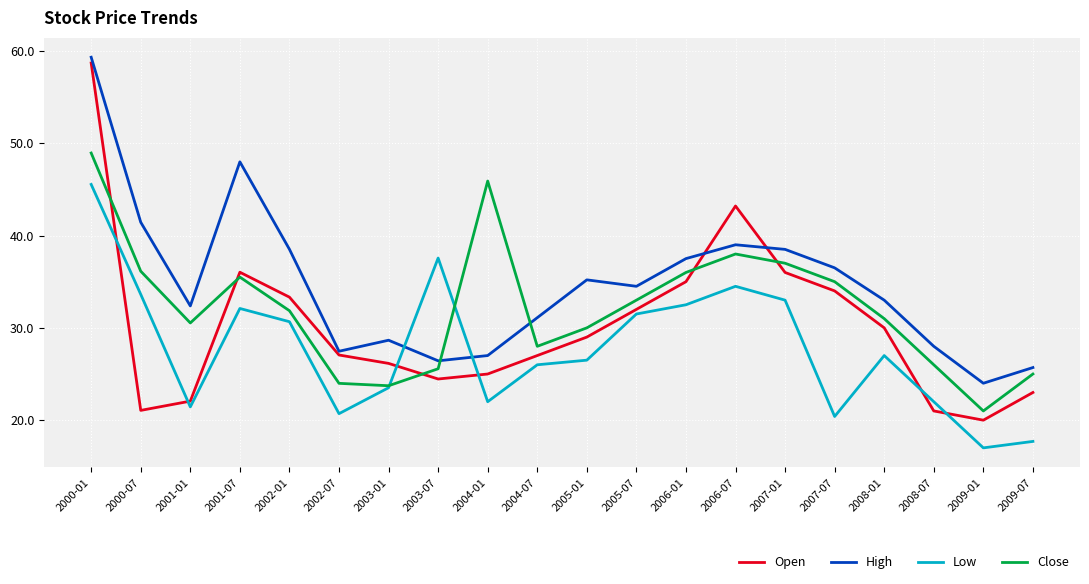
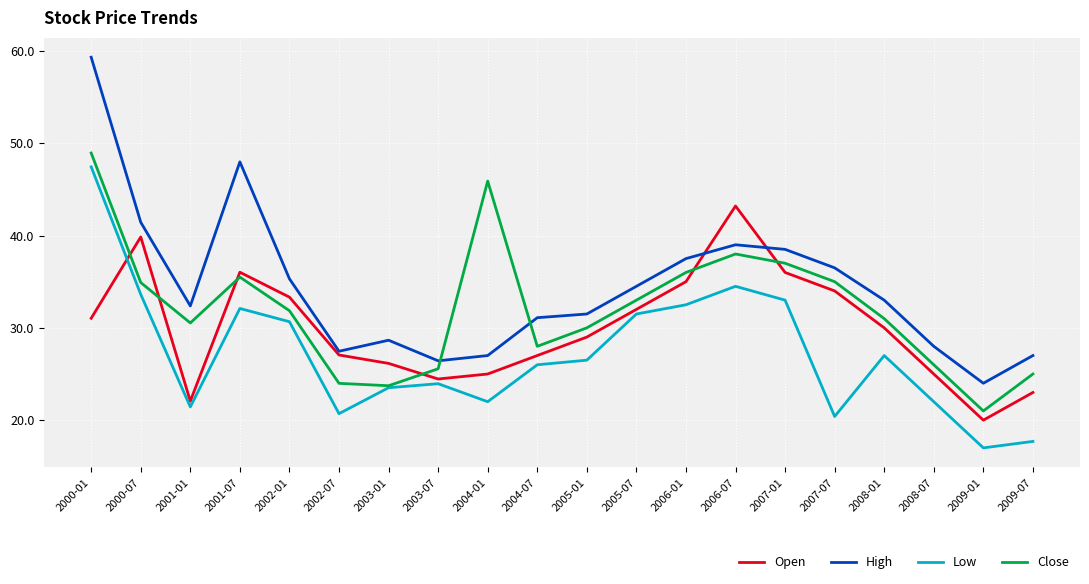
  {
    "Open": {
-     "2000-01": 59,
-     "2000-07": 21,
+     "2000-01": 31,
+     "2000-07": 40,
      "2001-01": 22,
      "2001-07": 36,
      "2002-01": 33,
      "2002-07": 27,
      "2003-01": 26,
      "2003-07": 24,
      "2004-01": 25,
      "2004-07": 27,
      "2005-01": 29,
      "2005-07": 32,
      "2006-01": 35,
      "2006-07": 43,
      "2007-01": 36,
      "2007-07": 34,
      "2008-01": 30,
-     "2008-07": 21,
+     "2008-07": 25,
      "2009-01": 20,
      "2009-07": 23
    },
    "High": {
      "2000-01": 59,
      "2000-07": 41,
      "2001-01": 32,
      "2001-07": 48,
-     "2002-01": 39,
+     "2002-01": 35,
      "2002-07": 27,
      "2003-01": 29,
      "2003-07": 26,
      "2004-01": 27,
      "2004-07": 31,
-     "2005-01": 35,
+     "2005-01": 32,
      "2005-07": 35,
      "2006-01": 38,
      "2006-07": 39,
      "2007-01": 39,
      "2007-07": 37,
      "2008-01": 33,
      "2008-07": 28,
      "2009-01": 24,
-     "2009-07": 26
+     "2009-07": 27
    },
    "Low": {
-     "2000-01": 46,
+     "2000-01": 47,
      "2000-07": 34,
      "2001-01": 21,
      "2001-07": 32,
      "2002-01": 31,
      "2002-07": 21,
-     "2003-07": 38,
+     "2003-07": 24,
      "2004-01": 22,
      "2004-07": 26,
      "2005-01": 27,
      "2005-07": 32,
      "2006-01": 33,
      "2006-07": 35,
      "2007-01": 33,
      "2007-07": 20,
      "2008-01": 27,
      "2008-07": 22,
      "2009-01": 17,
      "2009-07": 18
    },
    "Close": {
      "2000-01": 49,
-     "2000-07": 36,
+     "2000-07": 35,
      "2001-01": 31,
      "2001-07": 35,
      "2002-01": 32,
      "2002-07": 24,
      "2003-07": 26,
      "2004-01": 46,
      "2004-07": 28,
      "2005-01": 30,
      "2005-07": 33,
      "2006-01": 36,
      "2006-07": 38,
      "2007-01": 37,
      "2007-07": 35,
      "2008-01": 31,
      "2008-07": 26,
      "2009-01": 21,
      "2009-07": 25
    }
  }
